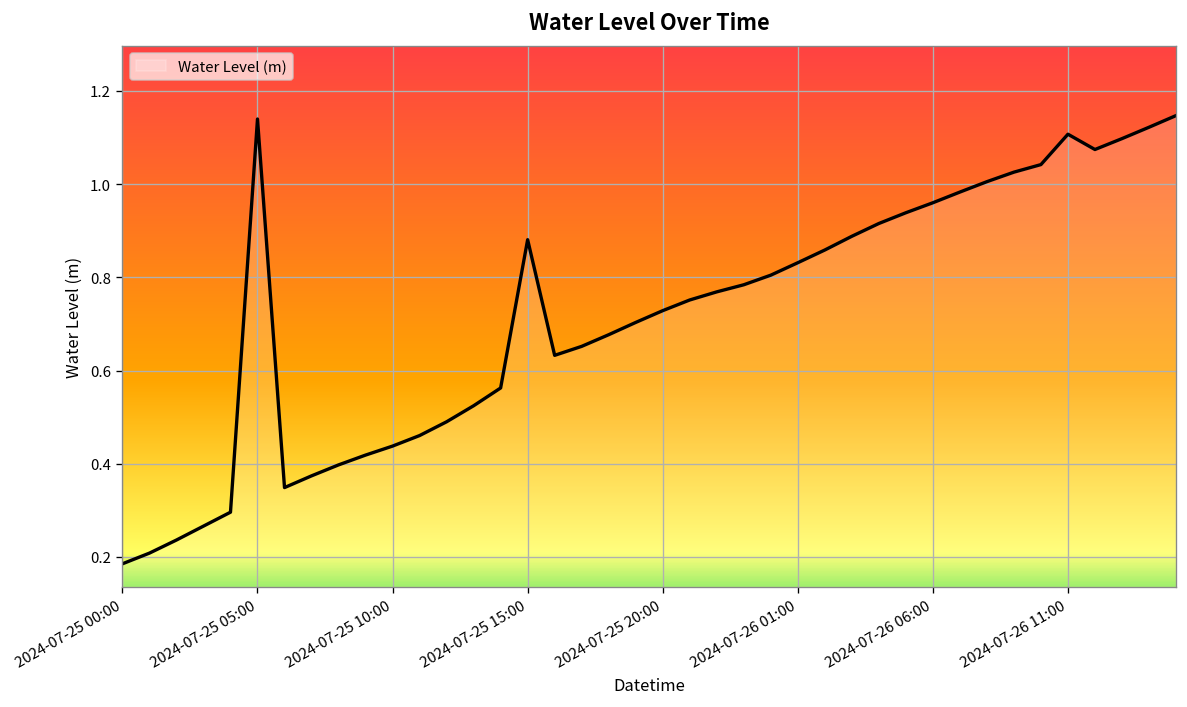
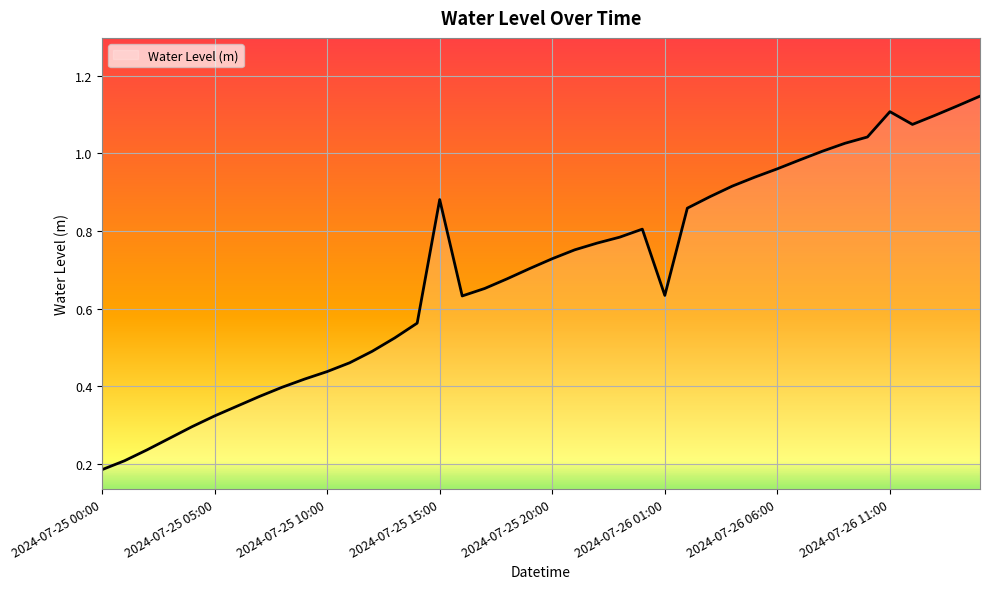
  {
    "2024-07-25 00:00": 0.19,
-   "2024-07-25 05:00": 1.14,
+   "2024-07-25 05:00": 0.32,
    "2024-07-25 10:00": 0.44,
    "2024-07-25 15:00": 0.88,
    "2024-07-25 20:00": 0.73,
-   "2024-07-26 01:00": 0.83,
+   "2024-07-26 01:00": 0.63,
    "2024-07-26 06:00": 0.96,
    "2024-07-26 11:00": 1.11
  }
